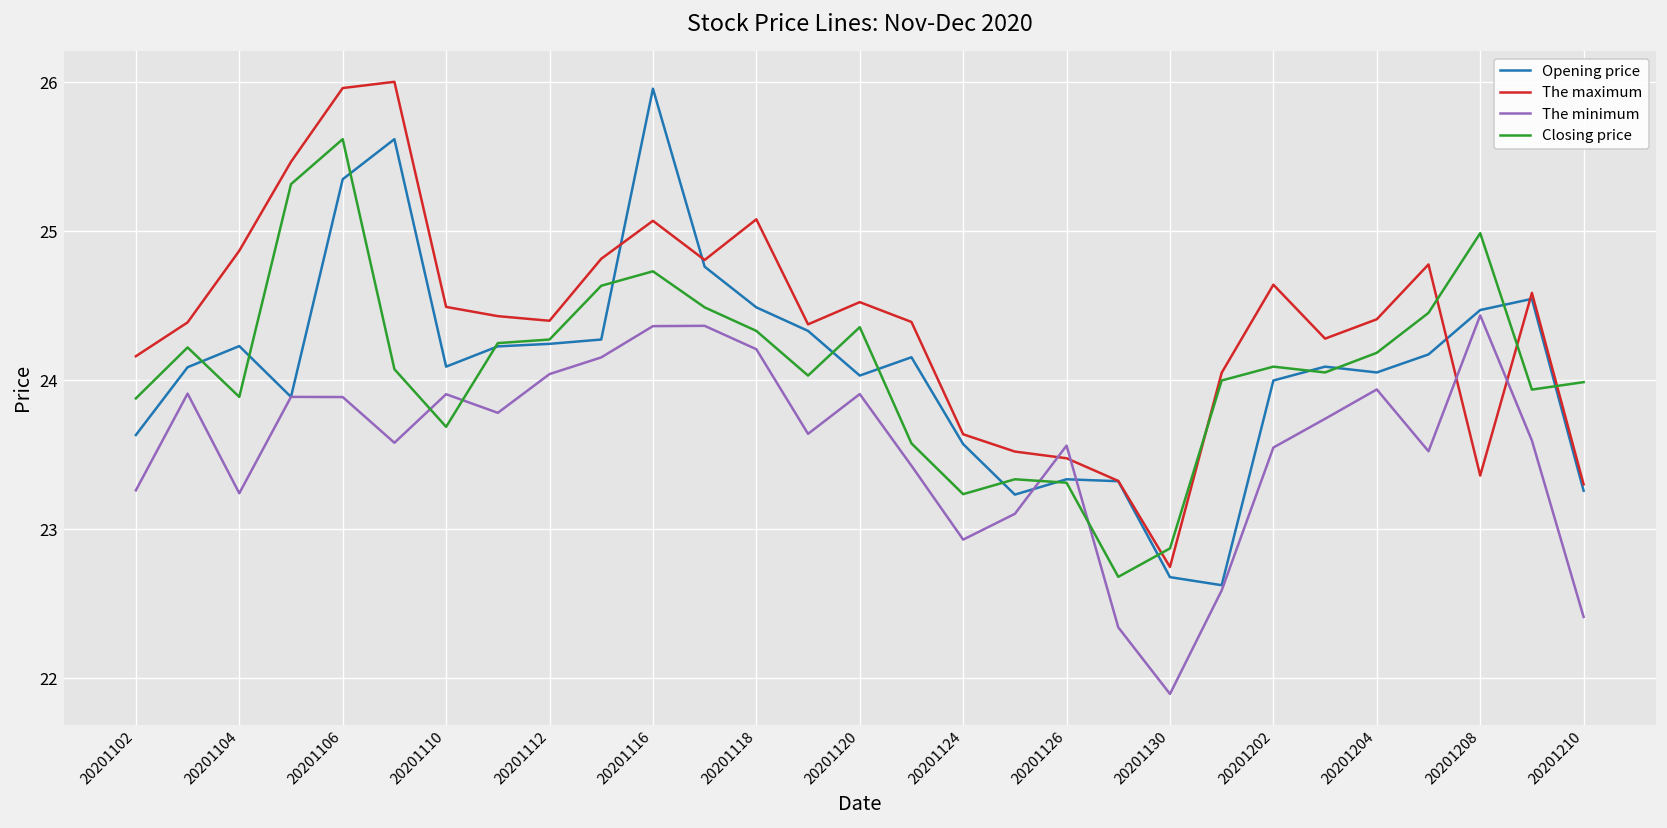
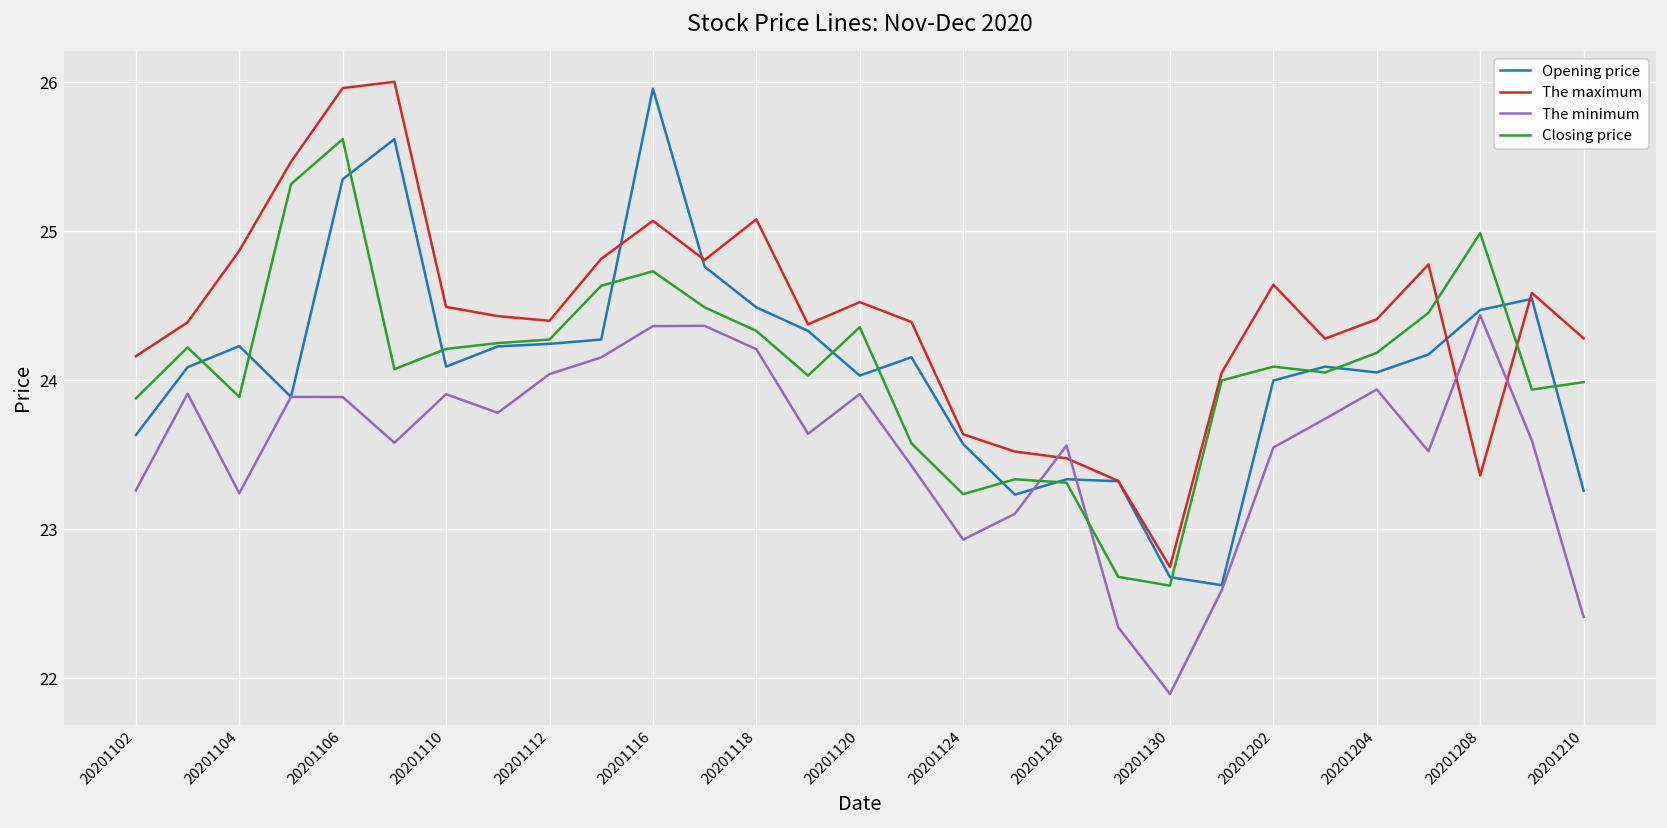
  {
    "Opening price": {
      "20201102": 23.63,
      "20201104": 24.23,
      "20201106": 25.35,
      "20201110": 24.09,
      "20201112": 24.24,
      "20201116": 25.96,
      "20201118": 24.49,
      "20201120": 24.03,
      "20201124": 23.57,
      "20201126": 23.33,
      "20201130": 22.68,
      "20201202": 24.00,
      "20201204": 24.05,
      "20201208": 24.47,
      "20201210": 23.26
    },
    "The maximum": {
      "20201102": 24.16,
      "20201104": 24.87,
      "20201106": 25.96,
      "20201110": 24.49,
      "20201112": 24.40,
      "20201116": 25.07,
      "20201118": 25.08,
      "20201120": 24.52,
      "20201124": 23.64,
      "20201126": 23.48,
      "20201130": 22.75,
      "20201202": 24.64,
      "20201204": 24.41,
      "20201208": 23.36,
-     "20201210": 23.30
+     "20201210": 24.28
    },
    "The minimum": {
      "20201102": 23.26,
      "20201104": 23.24,
      "20201106": 23.89,
      "20201110": 23.91,
      "20201112": 24.04,
      "20201116": 24.36,
      "20201118": 24.21,
      "20201120": 23.91,
      "20201124": 22.93,
      "20201126": 23.56,
      "20201130": 21.89,
      "20201202": 23.55,
      "20201204": 23.94,
      "20201208": 24.43,
      "20201210": 22.41
    },
    "Closing price": {
      "20201102": 23.88,
      "20201104": 23.89,
      "20201106": 25.62,
-     "20201110": 23.69,
+     "20201110": 24.21,
      "20201112": 24.27,
      "20201116": 24.73,
      "20201118": 24.33,
      "20201120": 24.36,
      "20201124": 23.23,
      "20201126": 23.31,
-     "20201130": 22.87,
+     "20201130": 22.62,
      "20201202": 24.09,
      "20201204": 24.18,
      "20201208": 24.99,
      "20201210": 23.99
    }
  }
